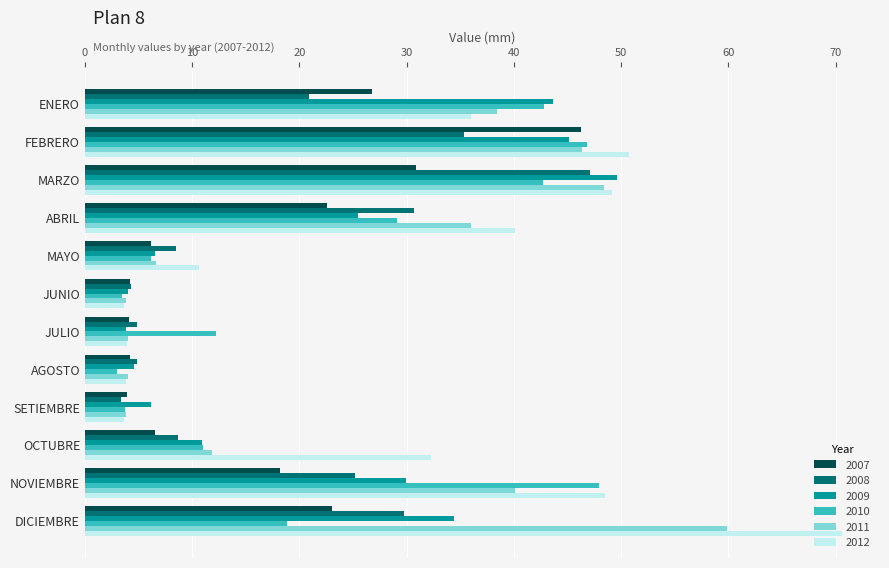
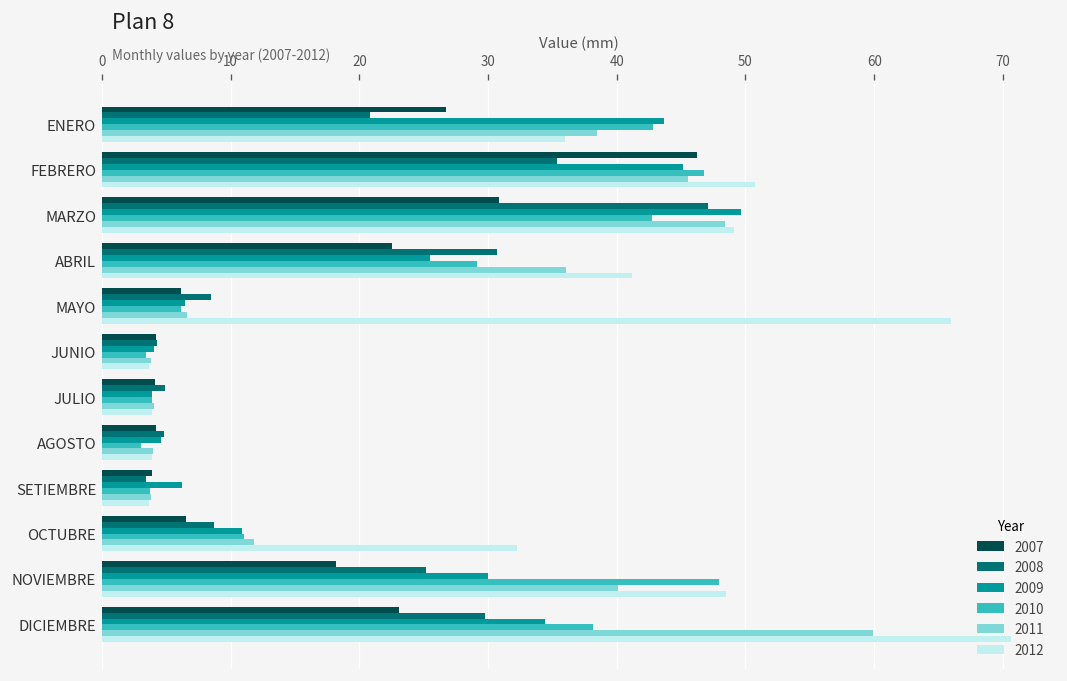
  {
    "2010": {
      "ENERO": 42.8,
      "FEBRERO": 46.8,
      "MARZO": 42.7,
      "ABRIL": 29.1,
      "MAYO": 6.2,
      "JUNIO": 3.4,
-     "JULIO": 12.2,
+     "JULIO": 3.9,
      "AGOSTO": 3.0,
      "SETIEMBRE": 3.7,
      "OCTUBRE": 11.0,
      "NOVIEMBRE": 47.9,
-     "DICIEMBRE": 18.8
+     "DICIEMBRE": 38.1
    },
    "2011": {
      "ENERO": 38.4,
-     "FEBRERO": 46.3,
+     "FEBRERO": 45.6,
      "MARZO": 48.4,
      "ABRIL": 36.0,
      "MAYO": 6.6,
      "JUNIO": 3.8,
      "JULIO": 4.0,
      "AGOSTO": 4.0,
      "SETIEMBRE": 3.8,
      "OCTUBRE": 11.8,
      "NOVIEMBRE": 40.1,
      "DICIEMBRE": 59.9
    },
    "2012": {
      "ENERO": 36.0,
      "FEBRERO": 50.7,
      "MARZO": 49.1,
-     "ABRIL": 40.1,
-     "MAYO": 10.6,
+     "ABRIL": 41.1,
+     "MAYO": 65.9,
      "JUNIO": 3.6,
      "JULIO": 3.9,
      "AGOSTO": 3.9,
      "SETIEMBRE": 3.6,
      "OCTUBRE": 32.3,
      "NOVIEMBRE": 48.5,
      "DICIEMBRE": 70.6
    }
  }
